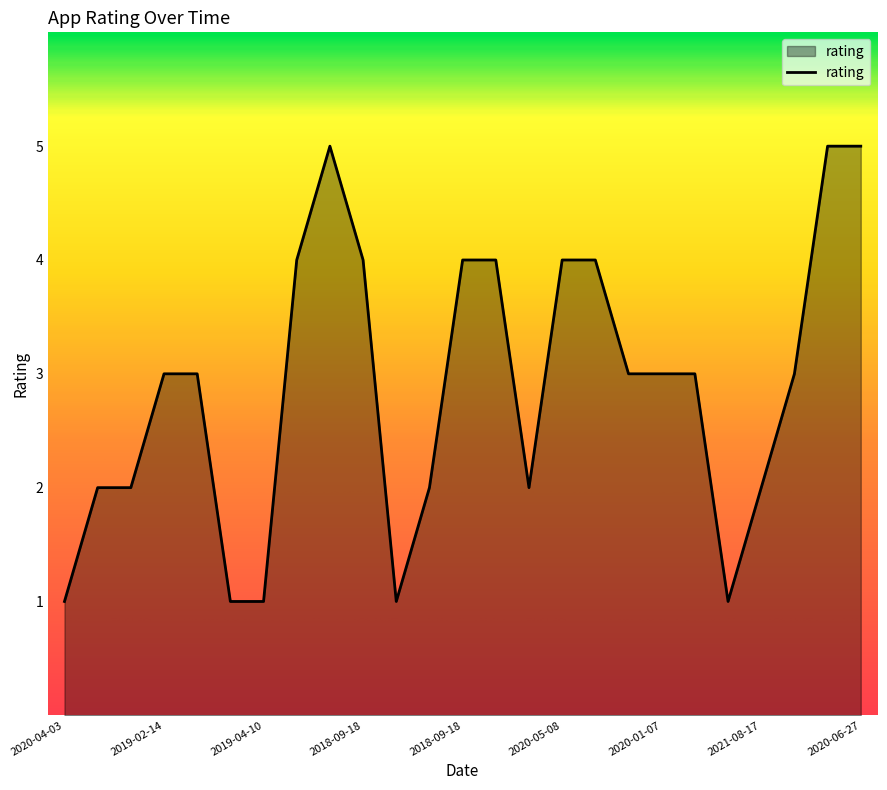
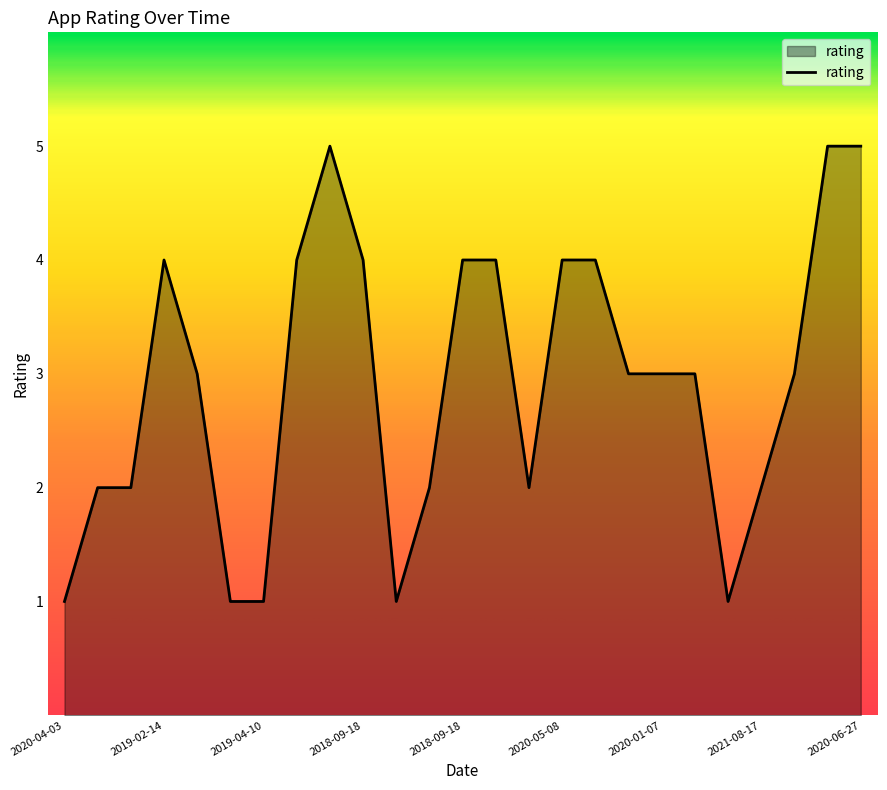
  {
    "2020-04-03": 1,
-   "2019-02-14": 3,
+   "2019-02-14": 4,
    "2019-04-10": 1,
    "2020-05-08": 4,
    "2021-08-17": 2,
    "2020-06-27": 5
  }
